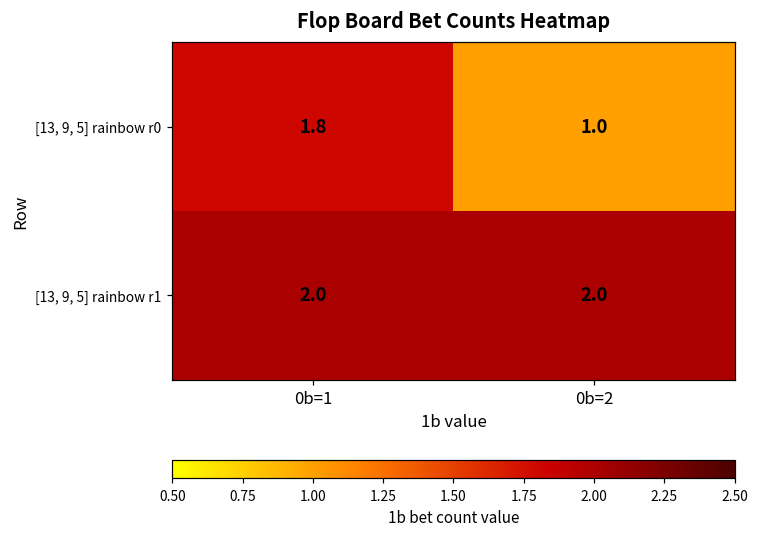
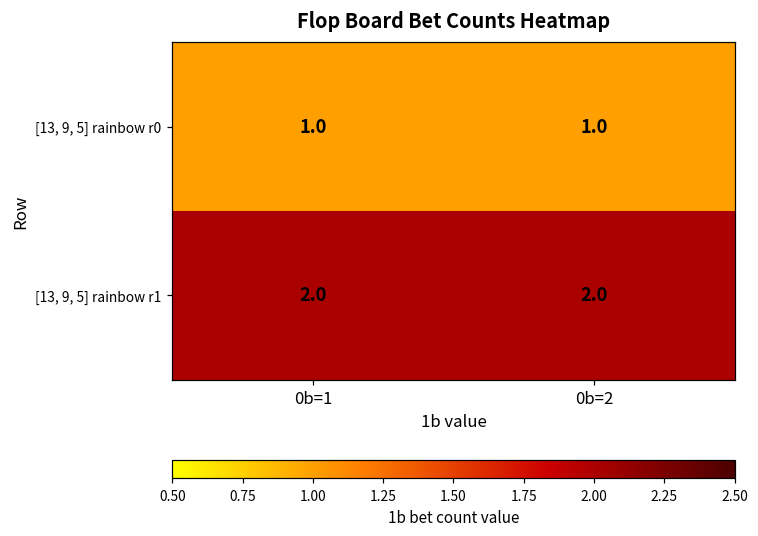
  {
    "[13, 9, 5] rainbow r0": {
-     "0b=1": 1.8,
+     "0b=1": 1.0,
      "0b=2": 1.0
    },
    "[13, 9, 5] rainbow r1": {
      "0b=1": 2.0,
      "0b=2": 2.0
    }
  }
